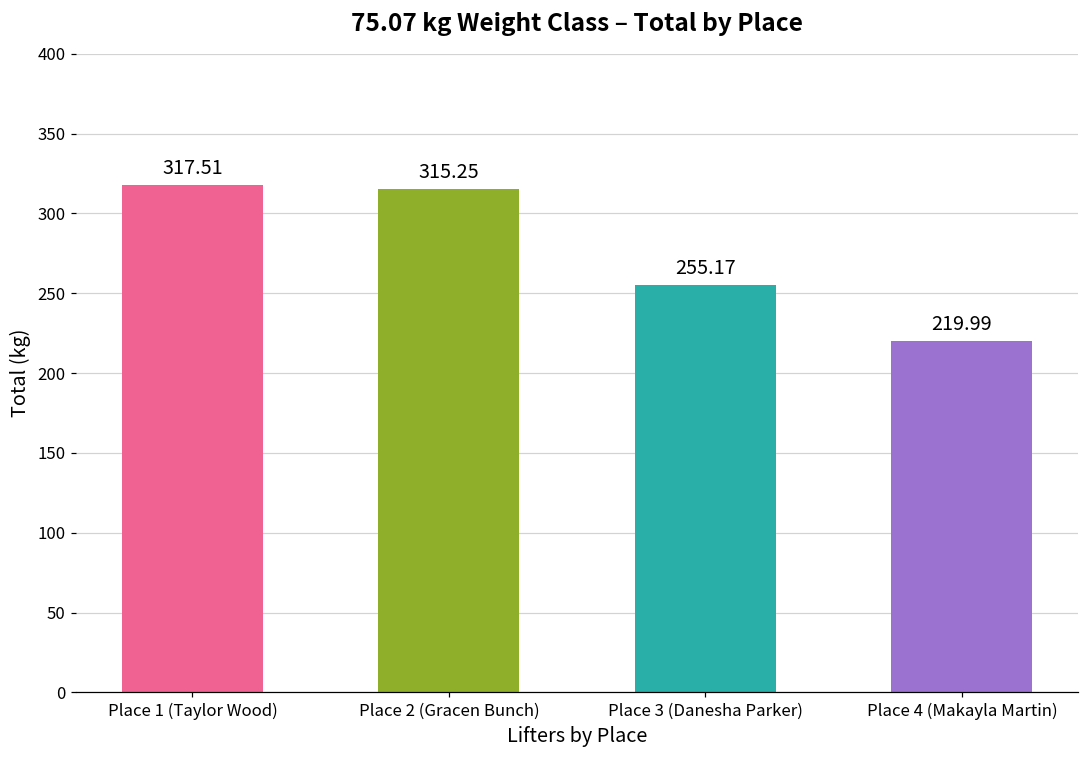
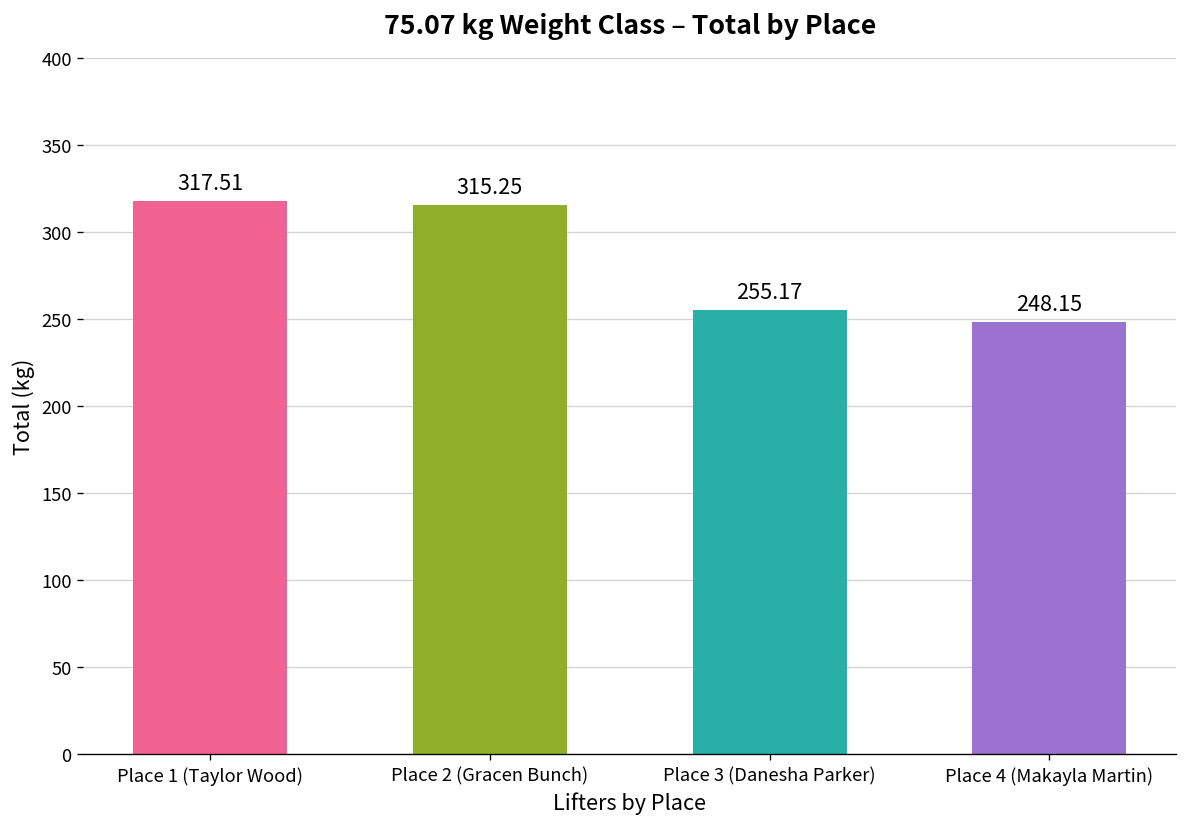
  {
    "Place 1 (Taylor Wood)": 317.51,
    "Place 2 (Gracen Bunch)": 315.25,
    "Place 3 (Danesha Parker)": 255.17,
-   "Place 4 (Makayla Martin)": 219.99
+   "Place 4 (Makayla Martin)": 248.15
  }
